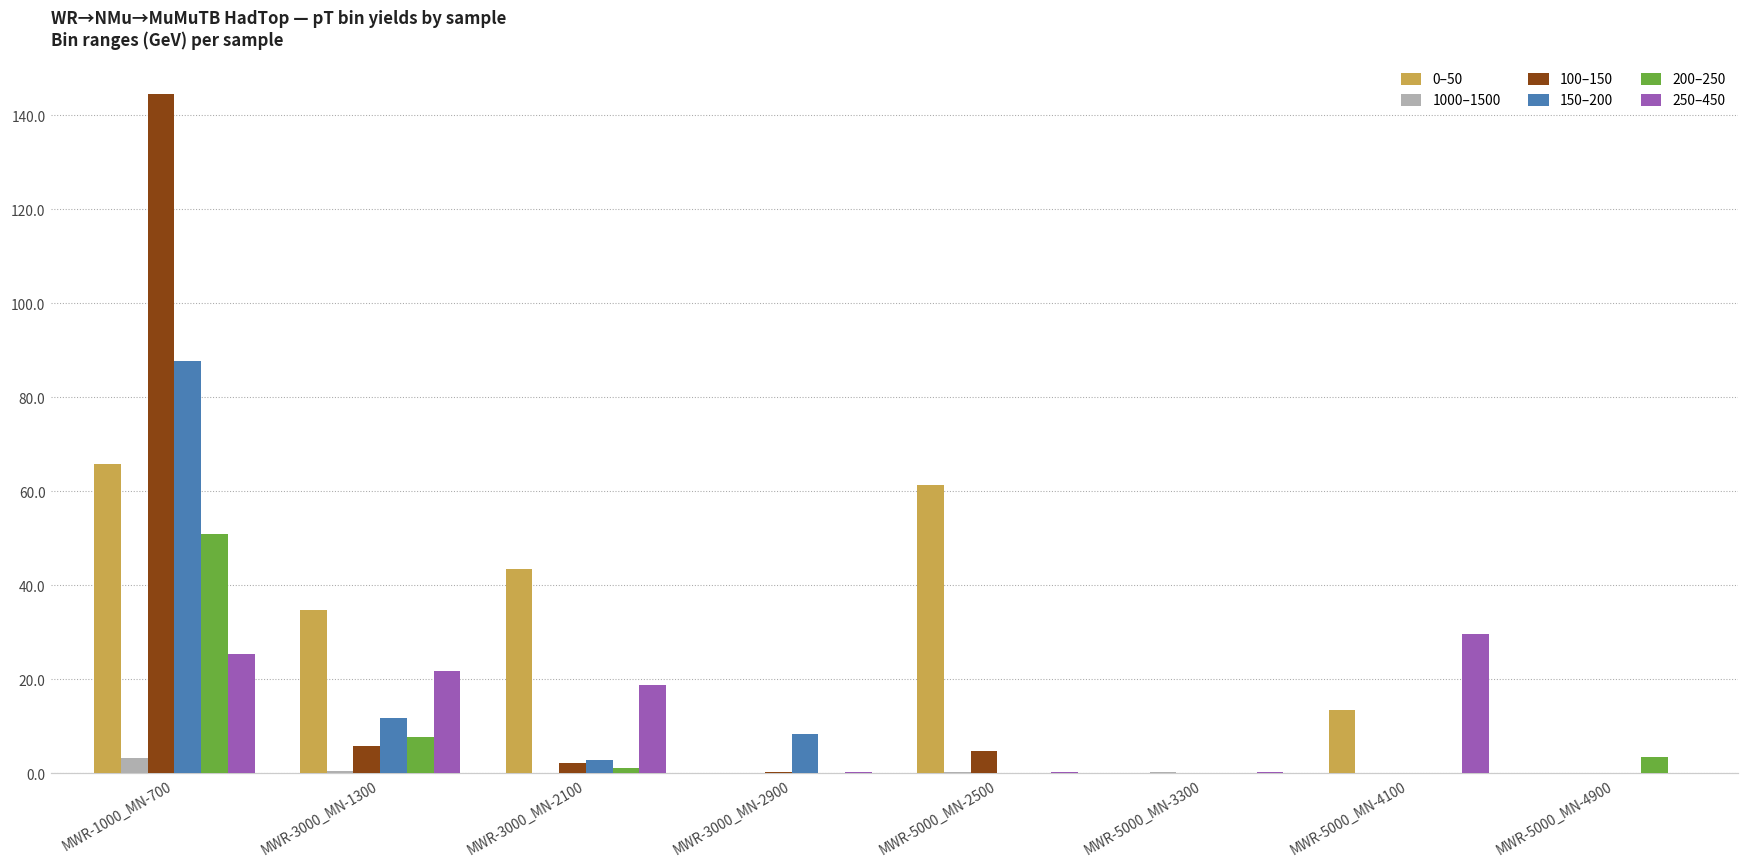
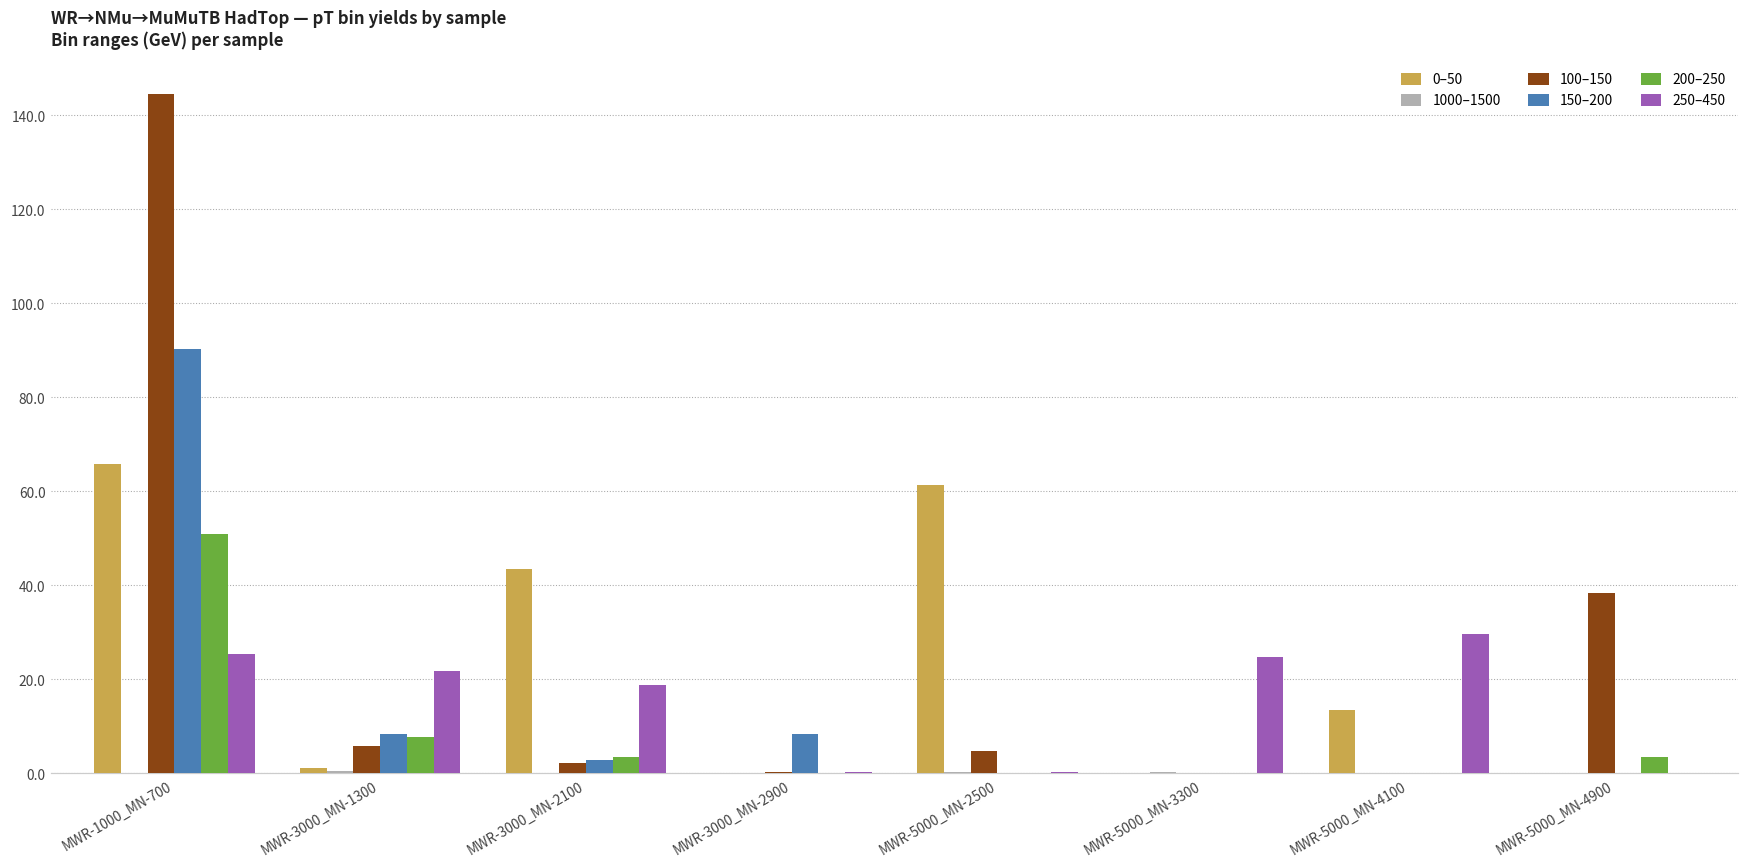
  {
    "0–50": {
      "MWR-1000_MN-700": 66,
-     "MWR-3000_MN-1300": 35,
+     "MWR-3000_MN-1300": 1,
      "MWR-3000_MN-2100": 43,
      "MWR-5000_MN-2500": 61,
      "MWR-5000_MN-4100": 13
    },
    "1000–1500": {
-     "MWR-1000_MN-700": 3
+     "MWR-1000_MN-700": 0
    },
    "100–150": {
      "MWR-1000_MN-700": 145,
      "MWR-3000_MN-1300": 6,
      "MWR-3000_MN-2100": 2,
      "MWR-5000_MN-2500": 5,
-     "MWR-5000_MN-4900": 0
+     "MWR-5000_MN-4900": 38
    },
    "150–200": {
-     "MWR-1000_MN-700": 88,
-     "MWR-3000_MN-1300": 12,
+     "MWR-1000_MN-700": 90,
+     "MWR-3000_MN-1300": 8,
      "MWR-3000_MN-2100": 3,
      "MWR-3000_MN-2900": 8
    },
    "200–250": {
      "MWR-1000_MN-700": 51,
      "MWR-3000_MN-1300": 8,
-     "MWR-3000_MN-2100": 1,
+     "MWR-3000_MN-2100": 3,
      "MWR-5000_MN-4900": 4
    },
    "250–450": {
      "MWR-1000_MN-700": 25,
      "MWR-3000_MN-1300": 22,
      "MWR-3000_MN-2100": 19,
-     "MWR-5000_MN-3300": 0,
+     "MWR-5000_MN-3300": 25,
      "MWR-5000_MN-4100": 30
    }
  }
